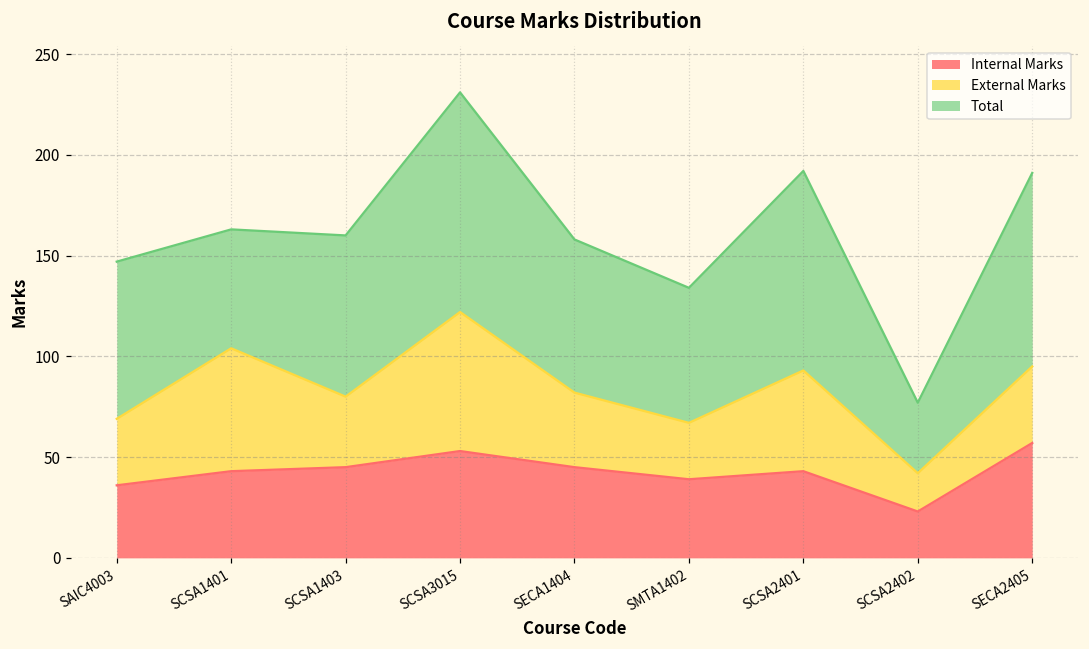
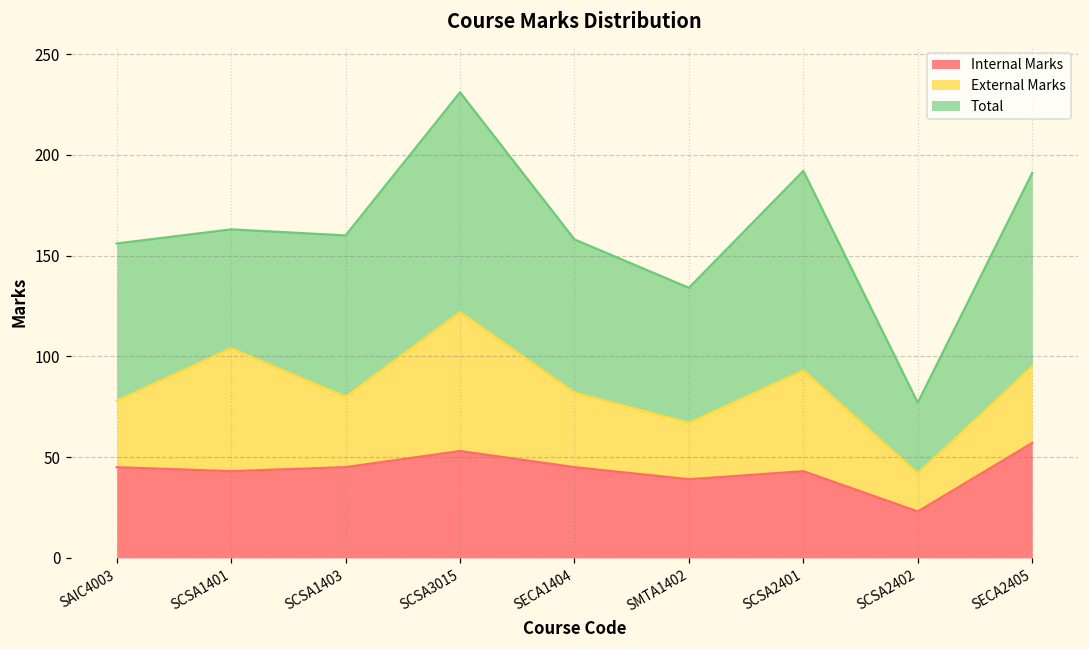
  {
    "Internal Marks": {
-     "SAIC4003": 36,
+     "SAIC4003": 45,
      "SCSA1401": 43,
      "SCSA1403": 45,
      "SCSA3015": 53,
      "SECA1404": 45,
      "SMTA1402": 39,
      "SCSA2401": 43,
      "SCSA2402": 23,
      "SECA2405": 57
    },
    "External Marks": {
      "SAIC4003": 33,
      "SCSA1401": 61,
      "SCSA1403": 35,
      "SCSA3015": 69,
      "SECA1404": 37,
      "SMTA1402": 28,
      "SCSA2401": 50,
      "SCSA2402": 19,
      "SECA2405": 38
    },
    "Total": {
      "SAIC4003": 78,
      "SCSA1401": 59,
      "SCSA1403": 80,
      "SCSA3015": 109,
      "SECA1404": 76,
      "SMTA1402": 67,
      "SCSA2401": 99,
      "SCSA2402": 35,
      "SECA2405": 96
    }
  }
